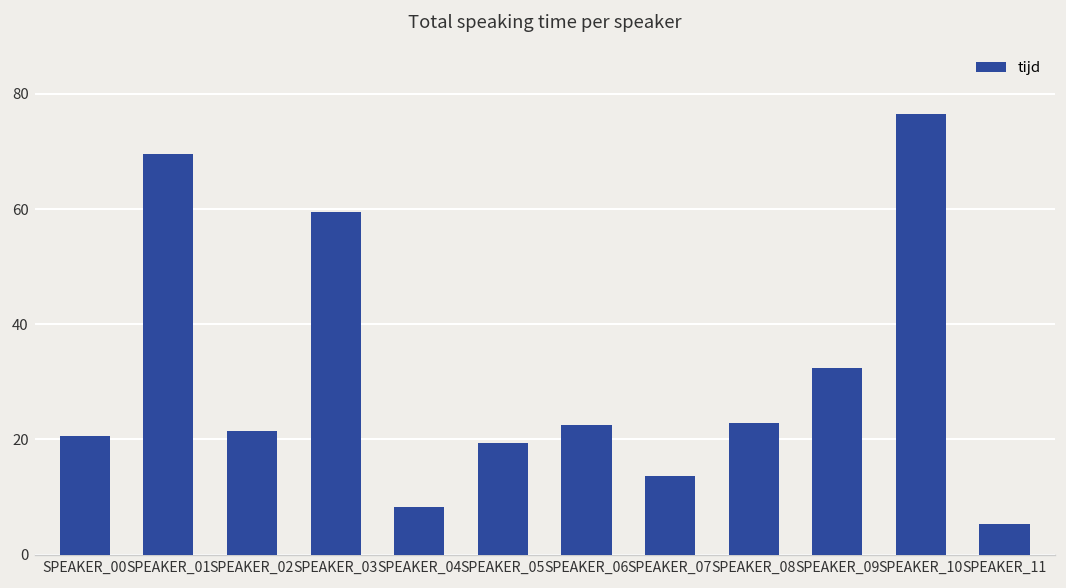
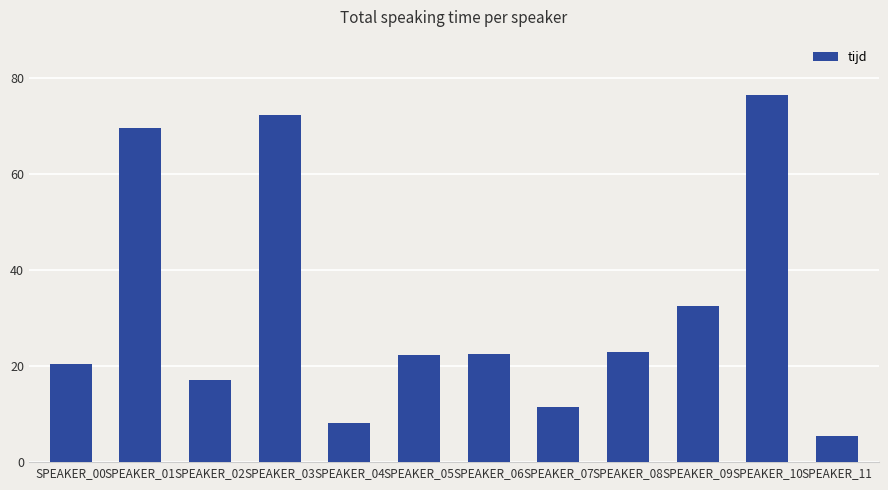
  {
    "SPEAKER_00": 21,
    "SPEAKER_01": 70,
-   "SPEAKER_02": 21,
-   "SPEAKER_03": 59,
+   "SPEAKER_02": 17,
+   "SPEAKER_03": 72,
    "SPEAKER_04": 8,
-   "SPEAKER_05": 19,
+   "SPEAKER_05": 22,
    "SPEAKER_06": 22,
-   "SPEAKER_07": 14,
+   "SPEAKER_07": 11,
    "SPEAKER_08": 23,
    "SPEAKER_09": 32,
    "SPEAKER_10": 77,
    "SPEAKER_11": 5
  }
